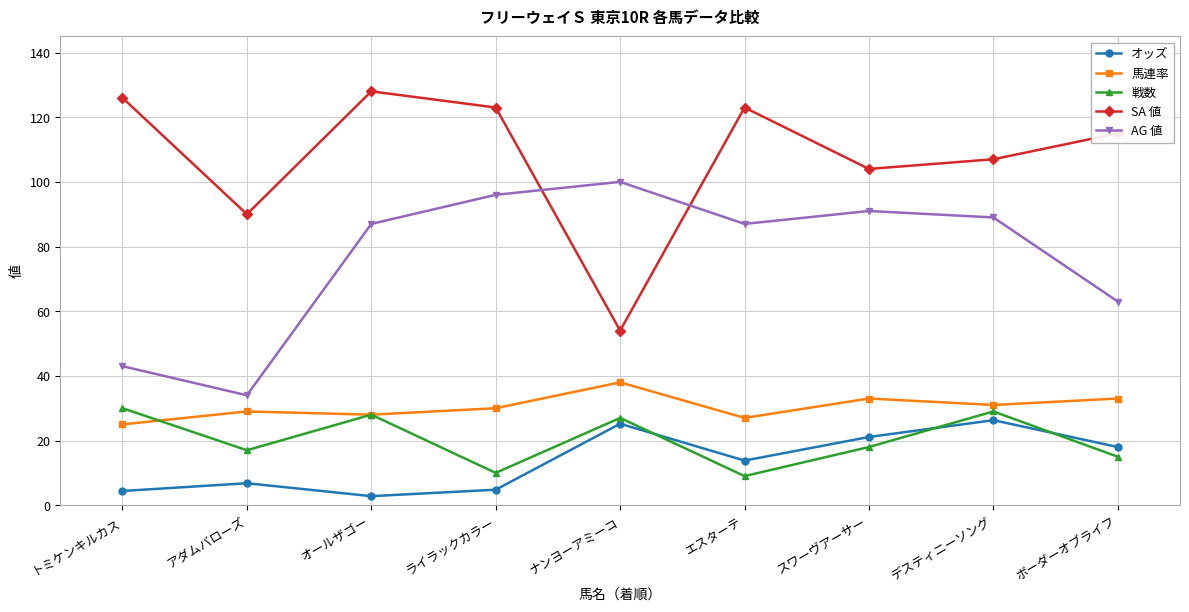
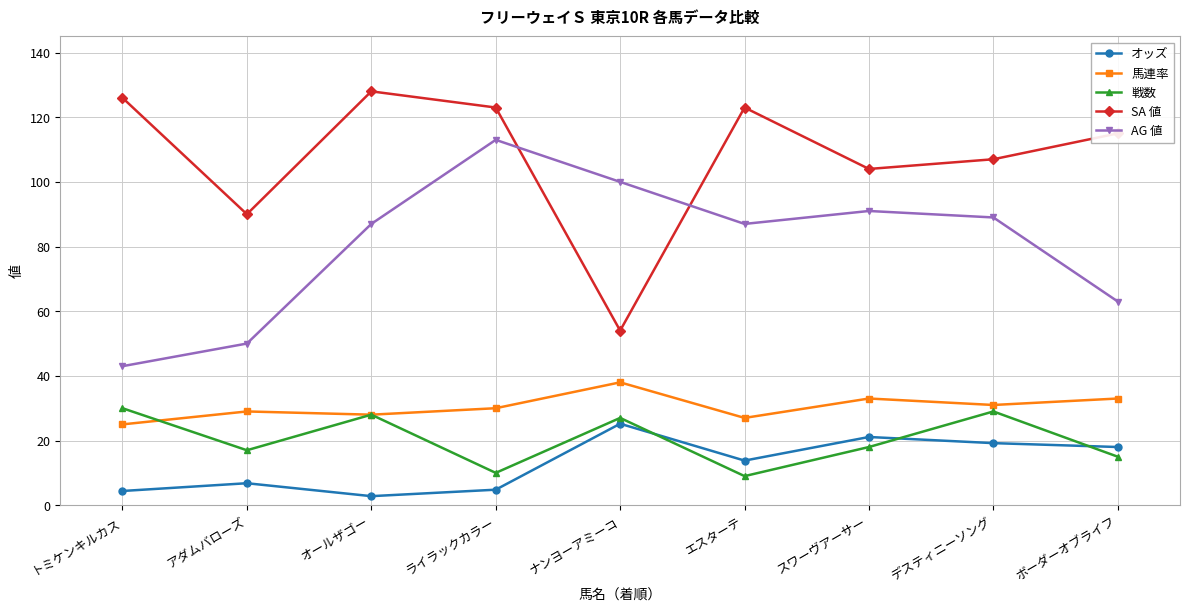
  {
    "オッズ": {
      "トミケンキルカス": 4,
      "アダムバローズ": 7,
      "オールザゴー": 3,
      "ライラックカラー": 5,
      "ナンヨーアミーコ": 25,
      "エスターテ": 14,
      "スワーヴアーサー": 21,
-     "デスティニーソング": 26,
+     "デスティニーソング": 19,
      "ボーダーオブライフ": 18
    },
    "馬連率": {
      "トミケンキルカス": 25,
      "アダムバローズ": 29,
      "ライラックカラー": 30,
      "ナンヨーアミーコ": 38,
      "エスターテ": 27,
      "スワーヴアーサー": 33,
      "デスティニーソング": 31,
      "ボーダーオブライフ": 33
    },
    "戦数": {
      "トミケンキルカス": 30,
      "アダムバローズ": 17,
      "ライラックカラー": 10,
      "ナンヨーアミーコ": 27,
      "エスターテ": 9,
      "スワーヴアーサー": 18,
      "デスティニーソング": 29,
      "ボーダーオブライフ": 15
    },
    "SA 値": {
      "トミケンキルカス": 126,
      "アダムバローズ": 90,
      "オールザゴー": 128,
      "ライラックカラー": 123,
      "ナンヨーアミーコ": 54,
      "エスターテ": 123,
      "スワーヴアーサー": 104,
      "デスティニーソング": 107
    },
    "AG 値": {
      "トミケンキルカス": 43,
-     "アダムバローズ": 34,
+     "アダムバローズ": 50,
      "オールザゴー": 87,
-     "ライラックカラー": 96,
+     "ライラックカラー": 113,
      "ナンヨーアミーコ": 100,
      "エスターテ": 87,
      "スワーヴアーサー": 91,
      "デスティニーソング": 89,
      "ボーダーオブライフ": 63
    }
  }
